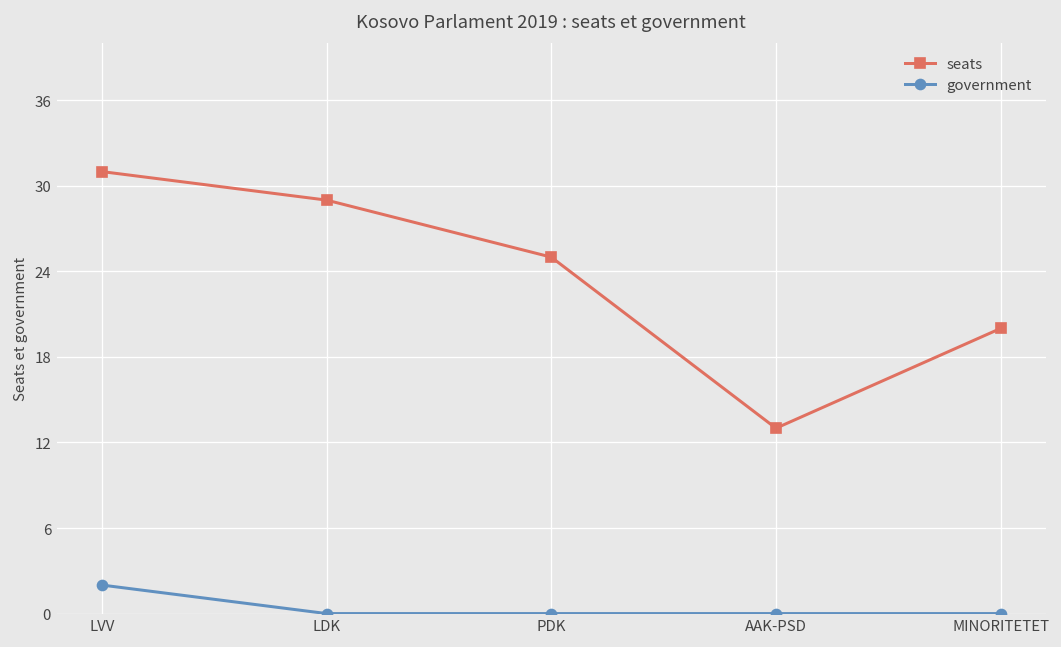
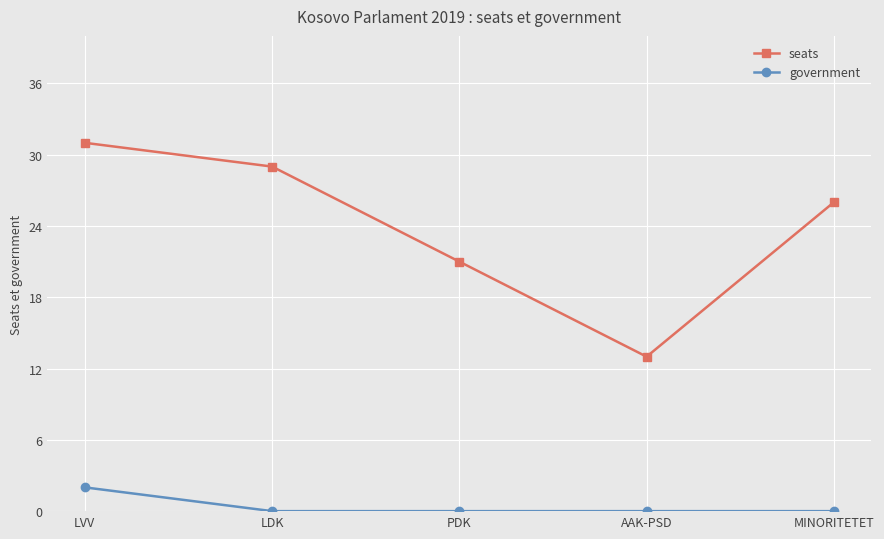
  {
    "seats": {
      "LVV": 31,
      "LDK": 29,
-     "PDK": 25,
+     "PDK": 21,
      "AAK-PSD": 13,
-     "MINORITETET": 20
+     "MINORITETET": 26
    },
    "government": {
      "LVV": 2,
      "LDK": 0,
      "PDK": 0,
      "AAK-PSD": 0,
      "MINORITETET": 0
    }
  }
